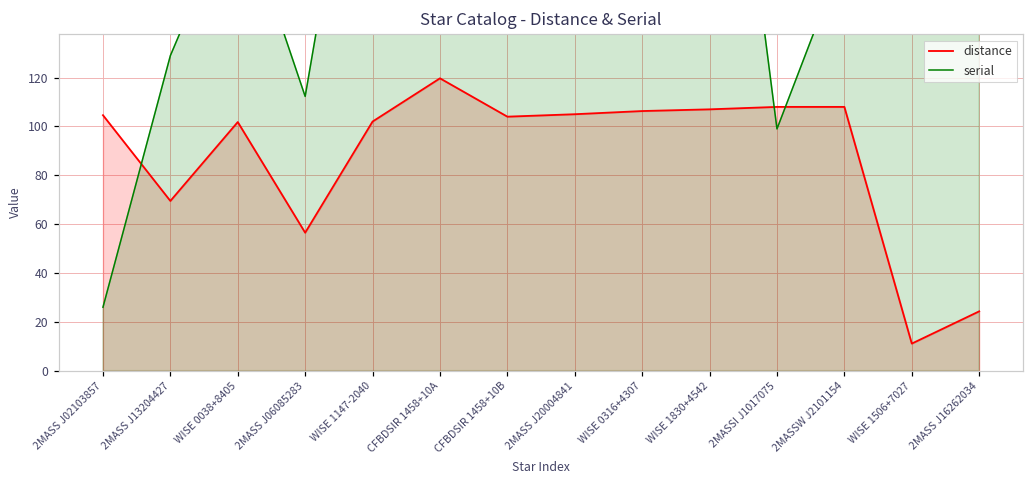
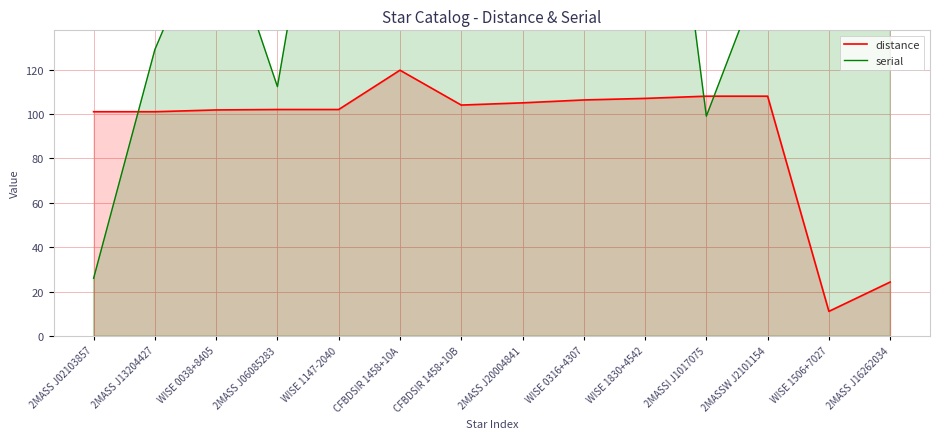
  {
    "distance": {
-     "2MASS J02103857": 105,
-     "2MASS J13204427": 70,
+     "2MASS J02103857": 101,
+     "2MASS J13204427": 101,
      "WISE 0038+8405": 102,
-     "2MASS J06085283": 57,
+     "2MASS J06085283": 102,
      "WISE 1147-2040": 102,
      "CFBDSIR 1458+10A": 120,
      "CFBDSIR 1458+10B": 104,
      "2MASS J20004841": 105,
      "WISE 0316+4307": 106,
      "WISE 1830+4542": 107,
      "2MASSI J1017075": 108,
      "2MASSW J2101154": 108,
      "WISE 1506+7027": 11,
      "2MASS J16262034": 24
    },
    "serial": {
      "2MASS J02103857": 26,
      "2MASS J13204427": 129,
      "2MASS J06085283": 112,
      "2MASSI J1017075": 99
    }
  }
